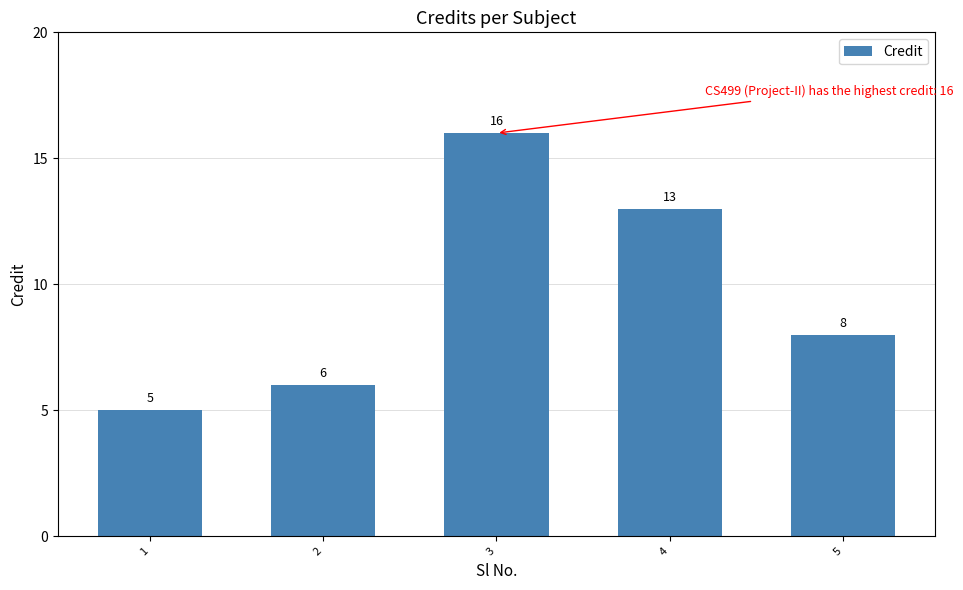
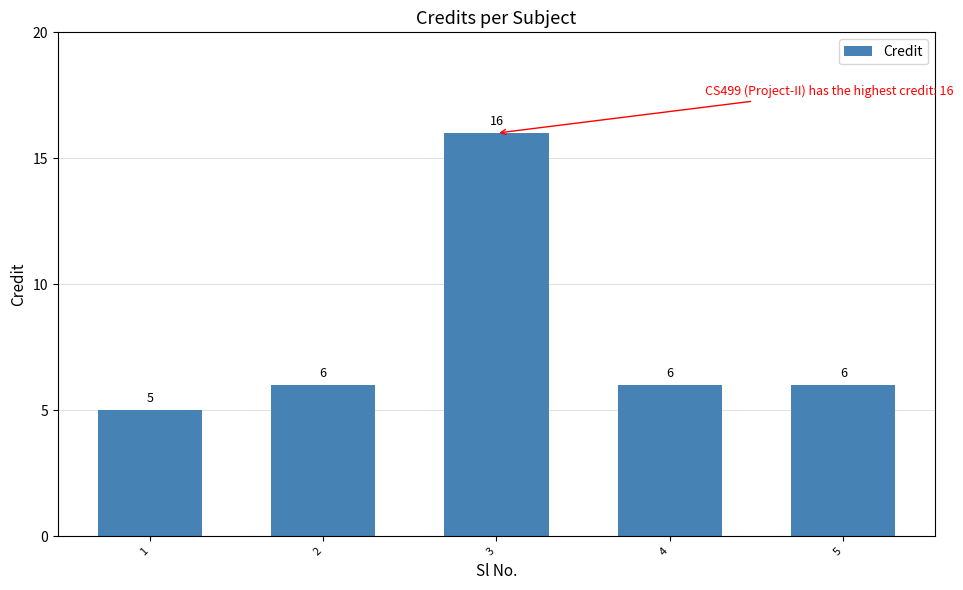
  {
    "1": 5,
    "2": 6,
    "3": 16,
-   "4": 13,
-   "5": 8
+   "4": 6,
+   "5": 6
  }
